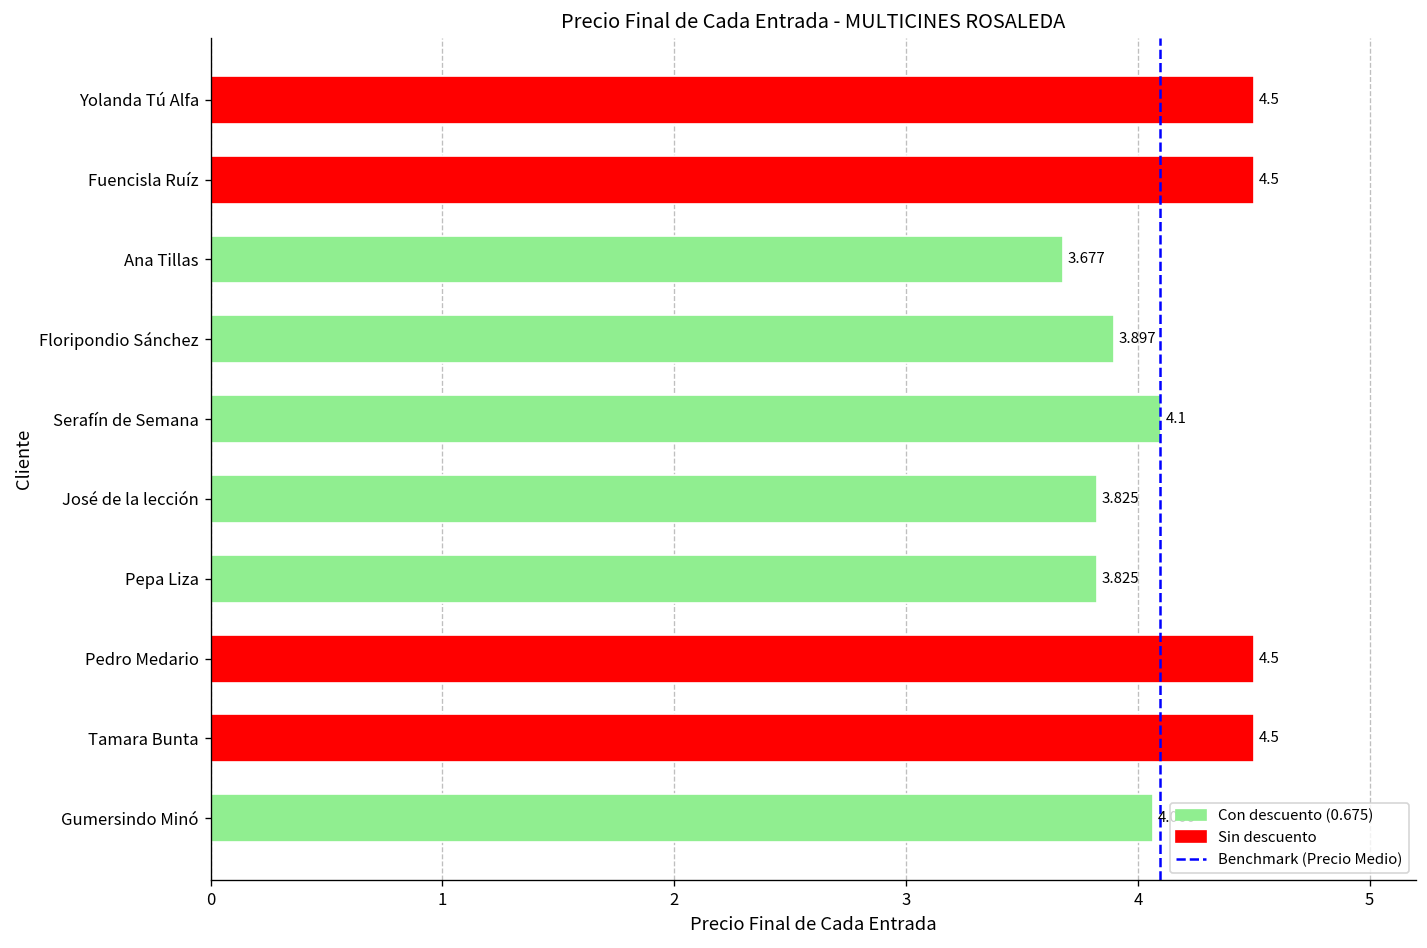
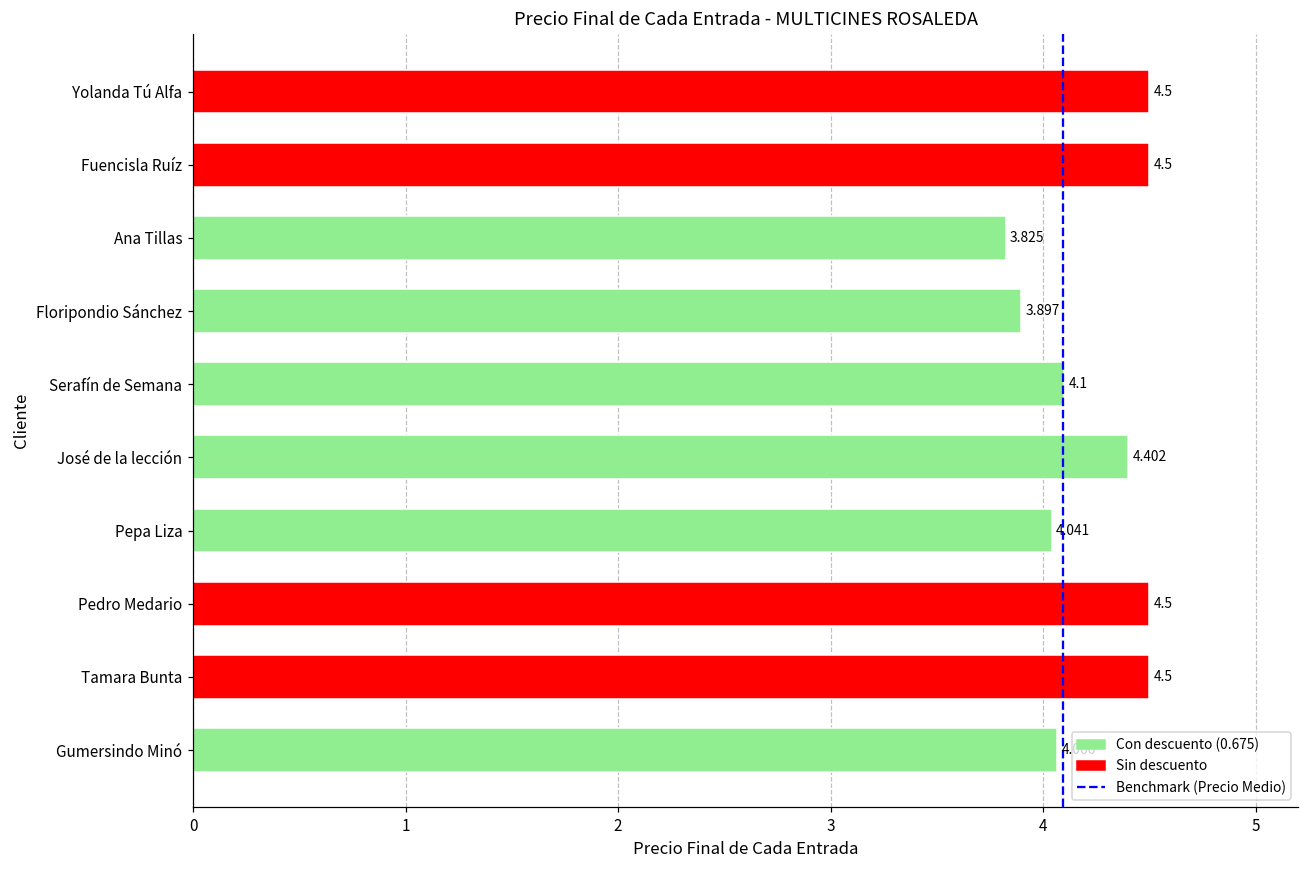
  {
    "Yolanda Tú Alfa": 4.5,
    "Fuencisla Ruíz": 4.5,
-   "Ana Tillas": 3.677,
+   "Ana Tillas": 3.825,
    "Floripondio Sánchez": 3.897,
    "Serafín de Semana": 4.1,
-   "José de la lección": 3.825,
-   "Pepa Liza": 3.825,
+   "José de la lección": 4.402,
+   "Pepa Liza": 4.041,
    "Pedro Medario": 4.5,
    "Tamara Bunta": 4.5
  }
